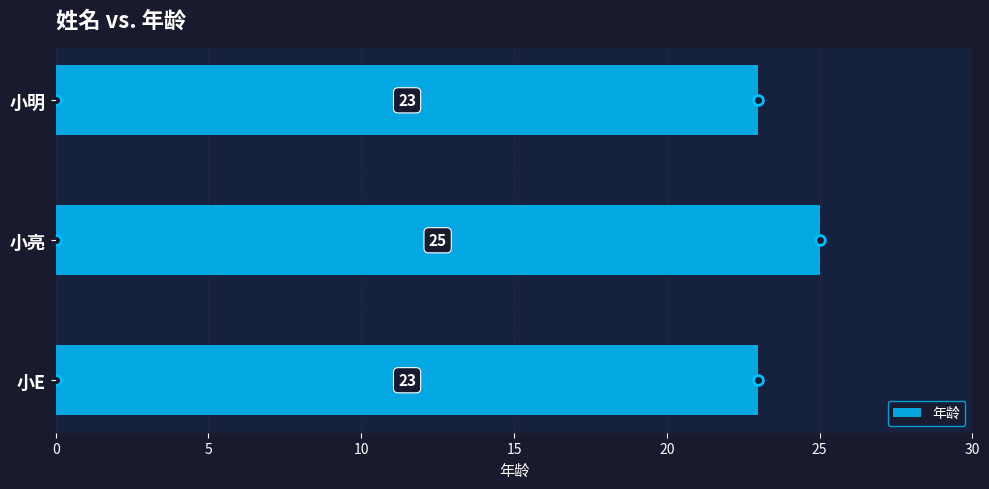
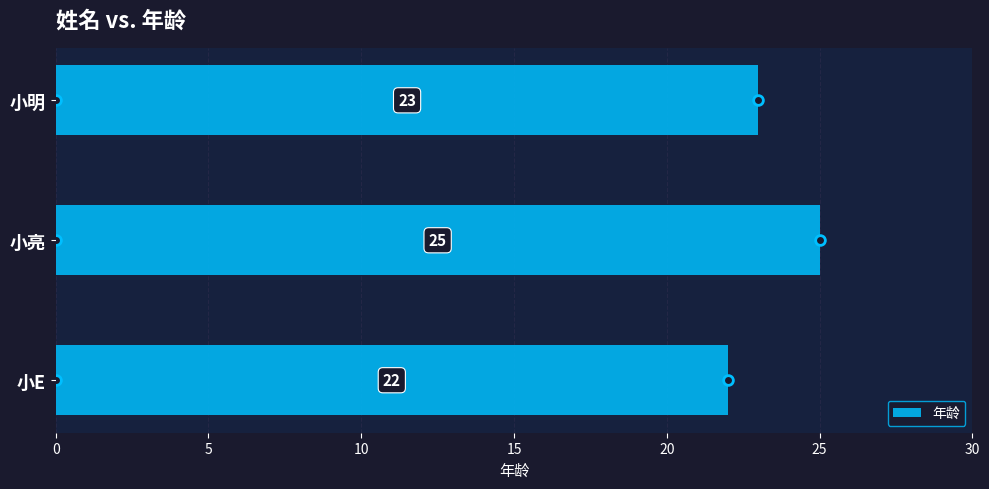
  {
    "年龄": {
-     "小E": 23
+     "小E": 22
    }
  }
